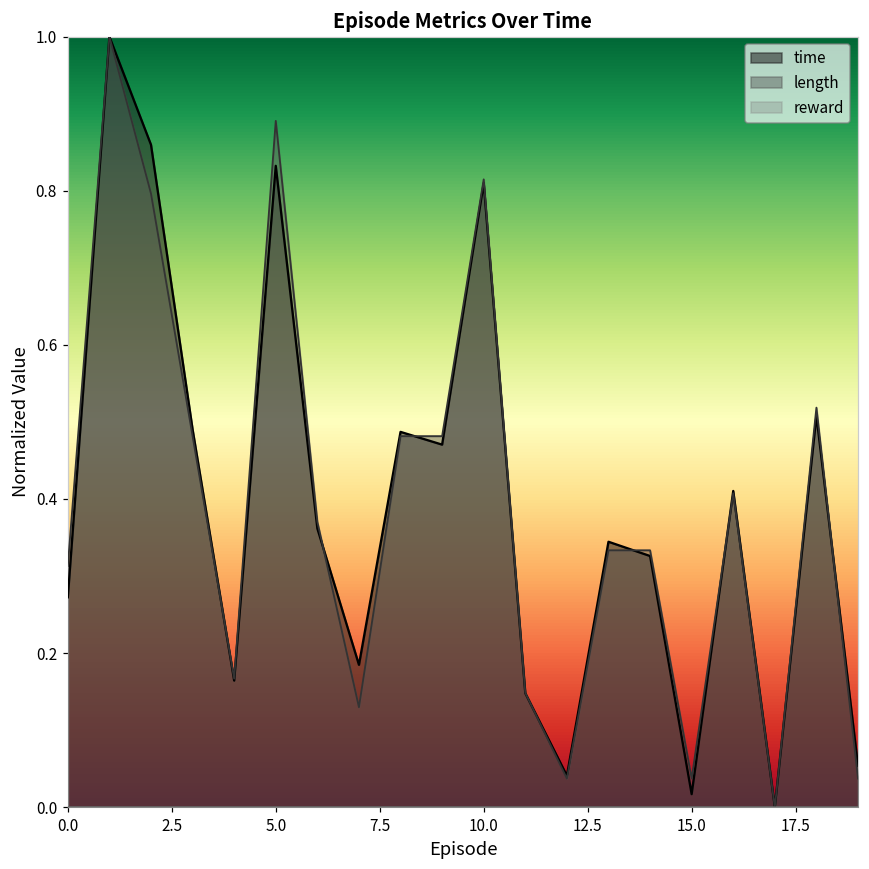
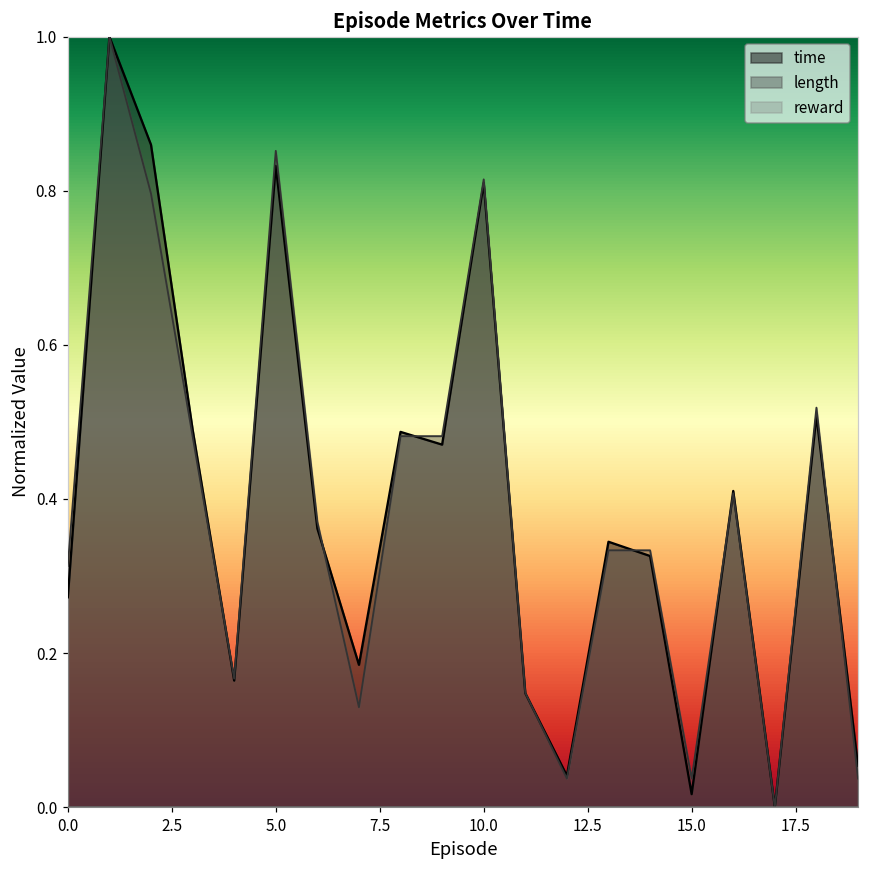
  {
    "time": {
      "0.0": 0.27,
      "5.0": 0.83,
      "10.0": 0.81,
      "15.0": 0.02
    },
    "length": {
      "0.0": 0.31,
-     "5.0": 0.89,
+     "5.0": 0.85,
      "10.0": 0.81,
      "15.0": 0.04
    },
    "reward": {
      "0.0": 0.00,
      "5.0": 0.00,
      "10.0": 0.00,
      "15.0": 0.00
    }
  }
